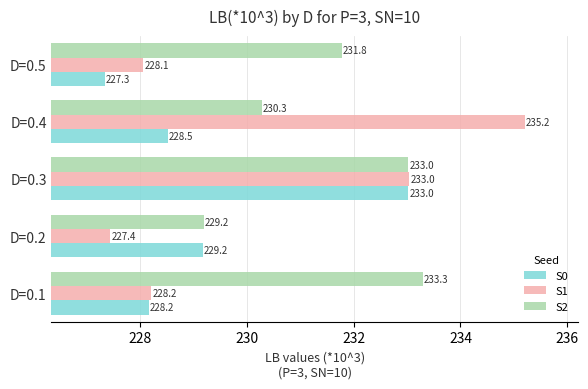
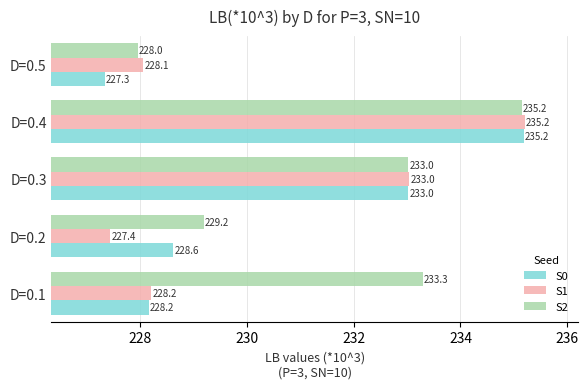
  {
    "S0": {
      "D=0.5": 227.3,
-     "D=0.4": 228.5,
+     "D=0.4": 235.2,
      "D=0.3": 233.0,
-     "D=0.2": 229.2,
+     "D=0.2": 228.6,
      "D=0.1": 228.2
    },
    "S1": {
      "D=0.5": 228.1,
      "D=0.4": 235.2,
      "D=0.3": 233.0,
      "D=0.2": 227.4,
      "D=0.1": 228.2
    },
    "S2": {
-     "D=0.5": 231.8,
-     "D=0.4": 230.3,
+     "D=0.5": 228.0,
+     "D=0.4": 235.2,
      "D=0.3": 233.0,
      "D=0.2": 229.2,
      "D=0.1": 233.3
    }
  }
